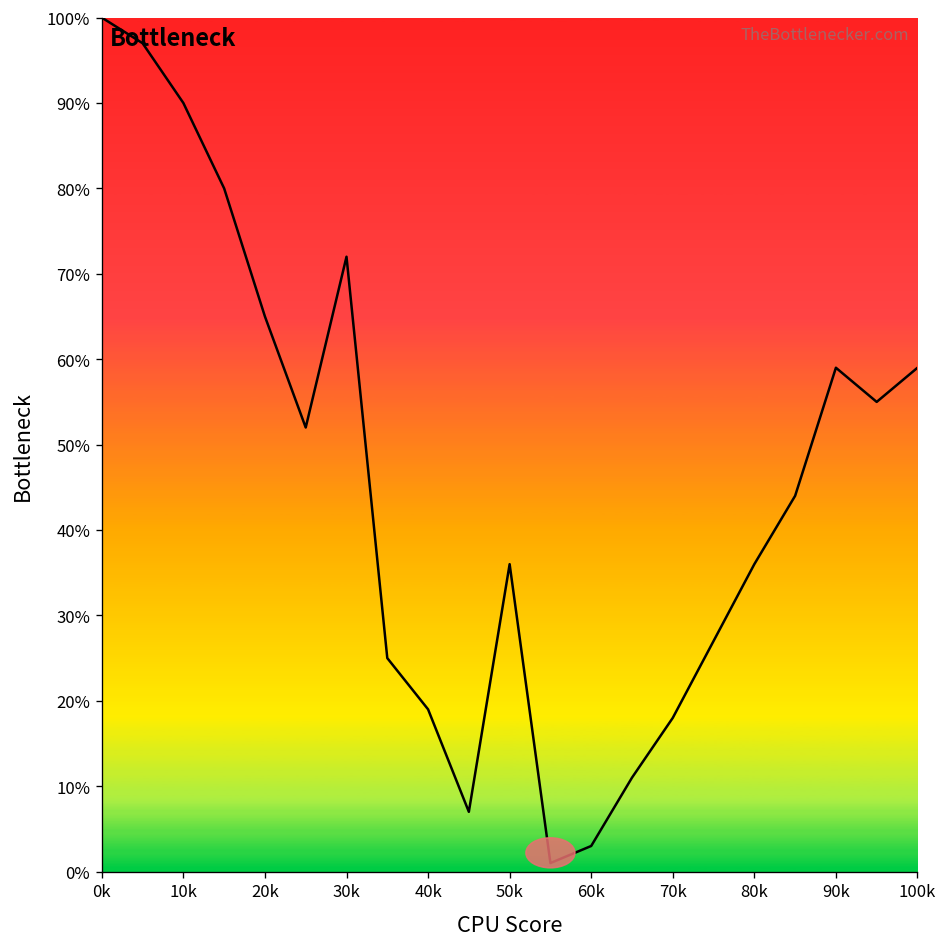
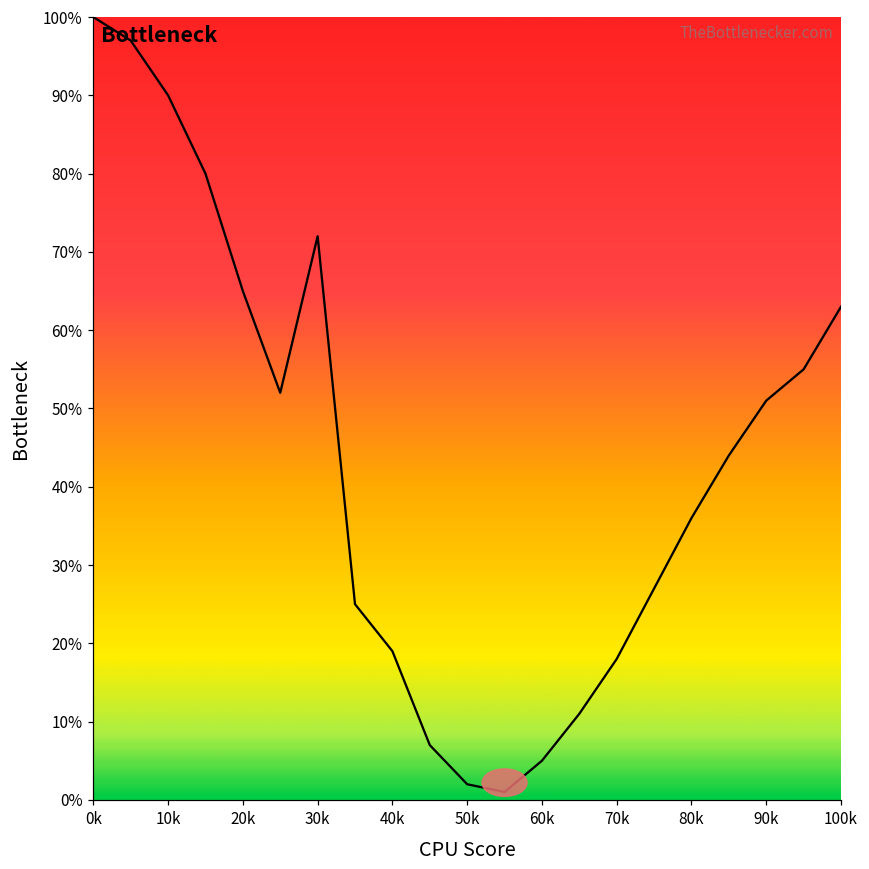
  {
    "0k": "100%",
    "10k": "90%",
    "20k": "65%",
    "30k": "72%",
    "40k": "19%",
-   "50k": "36%",
-   "60k": "3%",
+   "50k": "2%",
+   "60k": "5%",
    "70k": "18%",
    "80k": "36%",
-   "90k": "59%",
-   "100k": "59%"
+   "90k": "51%",
+   "100k": "63%"
  }
